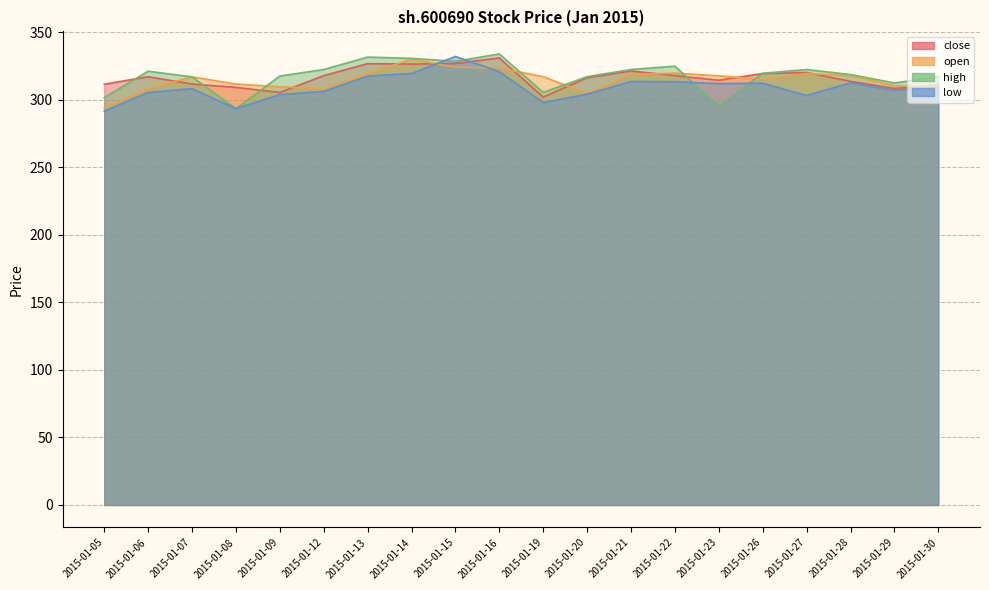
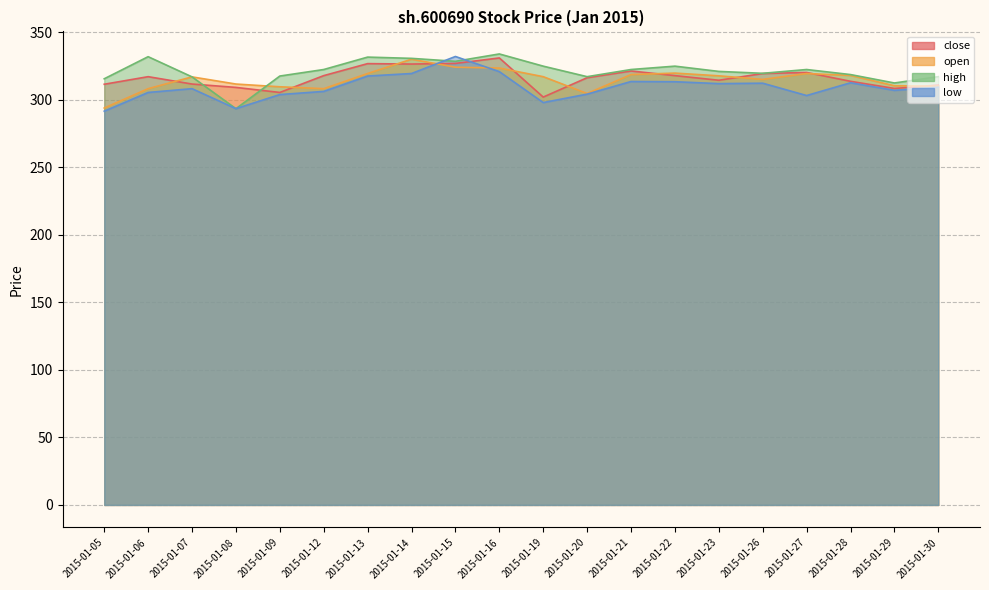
  {
    "high": {
-     "2015-01-05": 302,
-     "2015-01-06": 321,
+     "2015-01-05": 316,
+     "2015-01-06": 332,
      "2015-01-09": 318,
      "2015-01-12": 322,
      "2015-01-13": 332,
      "2015-01-16": 334,
-     "2015-01-19": 306,
+     "2015-01-19": 325,
      "2015-01-22": 325,
-     "2015-01-23": 295,
+     "2015-01-23": 321,
      "2015-01-27": 322,
      "2015-01-29": 312
    },
    "low": {
      "2015-01-05": 292,
      "2015-01-06": 305,
      "2015-01-07": 308,
      "2015-01-12": 306,
      "2015-01-14": 320,
      "2015-01-15": 332,
      "2015-01-16": 321,
      "2015-01-19": 298,
      "2015-01-21": 314,
      "2015-01-22": 313,
      "2015-01-23": 312,
      "2015-01-26": 312,
      "2015-01-27": 303
    }
  }
